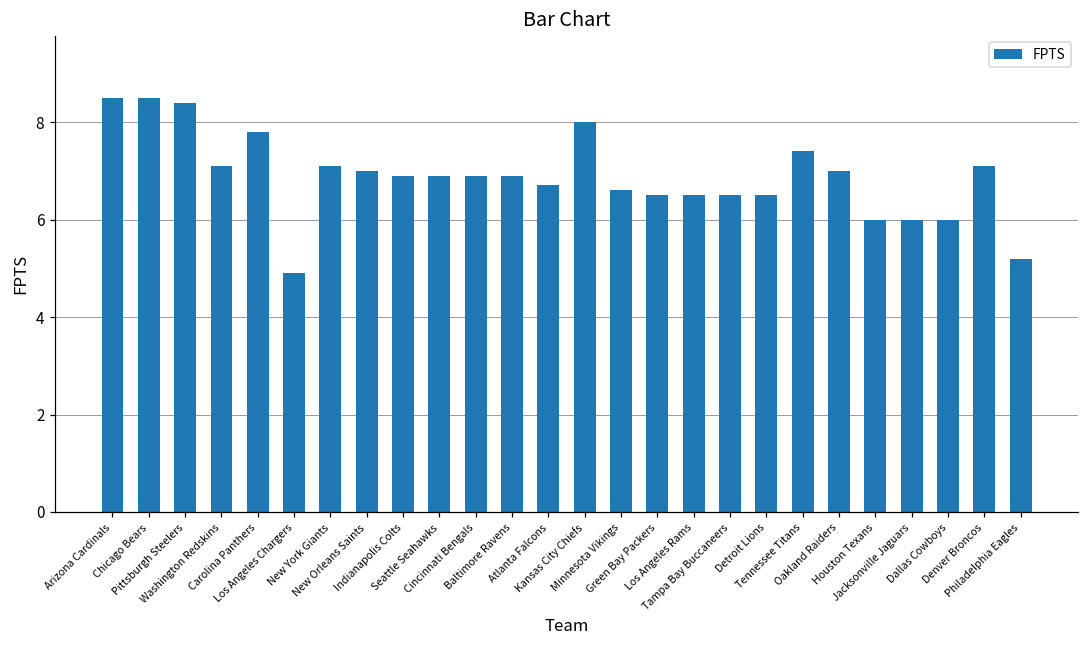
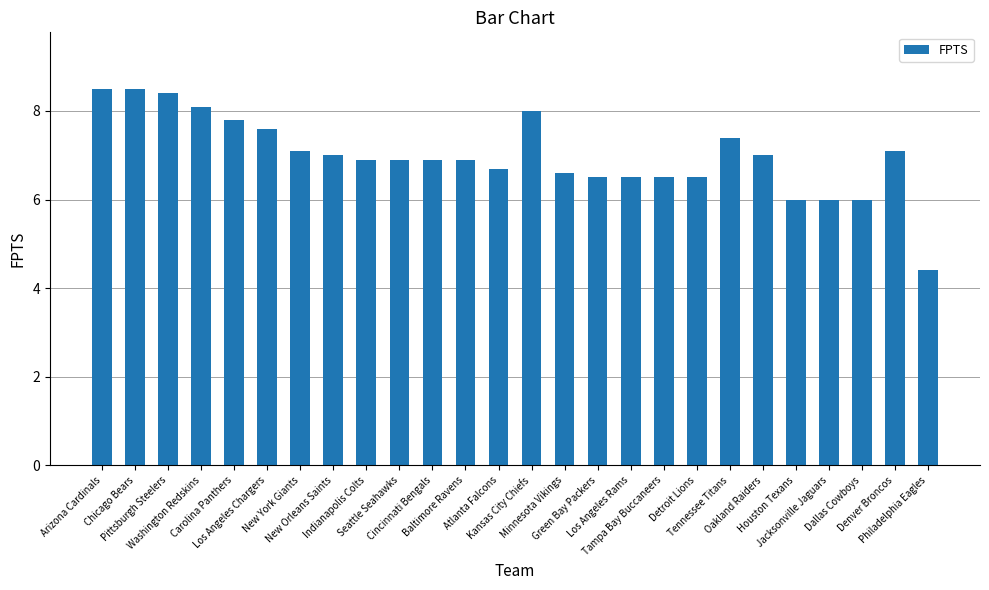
  {
    "Arizona Cardinals": 8.5,
    "Chicago Bears": 8.5,
    "Pittsburgh Steelers": 8.4,
-   "Washington Redskins": 7.1,
+   "Washington Redskins": 8.1,
    "Carolina Panthers": 7.8,
-   "Los Angeles Chargers": 4.9,
+   "Los Angeles Chargers": 7.6,
    "New York Giants": 7.1,
    "New Orleans Saints": 7.0,
    "Indianapolis Colts": 6.9,
    "Seattle Seahawks": 6.9,
    "Cincinnati Bengals": 6.9,
    "Baltimore Ravens": 6.9,
    "Atlanta Falcons": 6.7,
    "Kansas City Chiefs": 8.0,
    "Minnesota Vikings": 6.6,
    "Green Bay Packers": 6.5,
    "Los Angeles Rams": 6.5,
    "Tampa Bay Buccaneers": 6.5,
    "Detroit Lions": 6.5,
    "Tennessee Titans": 7.4,
    "Oakland Raiders": 7.0,
    "Houston Texans": 6.0,
    "Jacksonville Jaguars": 6.0,
    "Dallas Cowboys": 6.0,
    "Denver Broncos": 7.1,
-   "Philadelphia Eagles": 5.2
+   "Philadelphia Eagles": 4.4
  }
